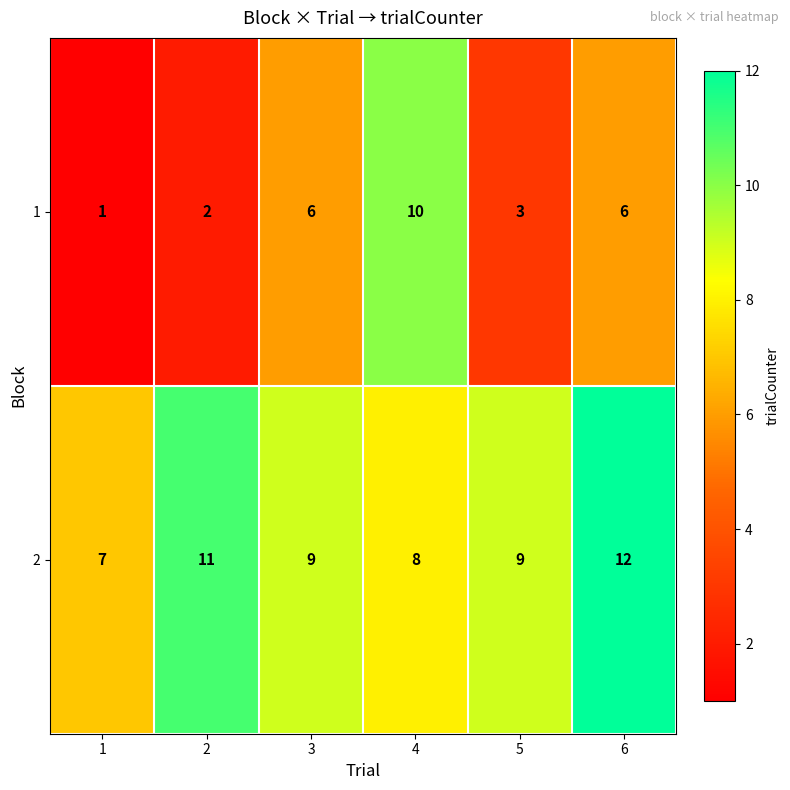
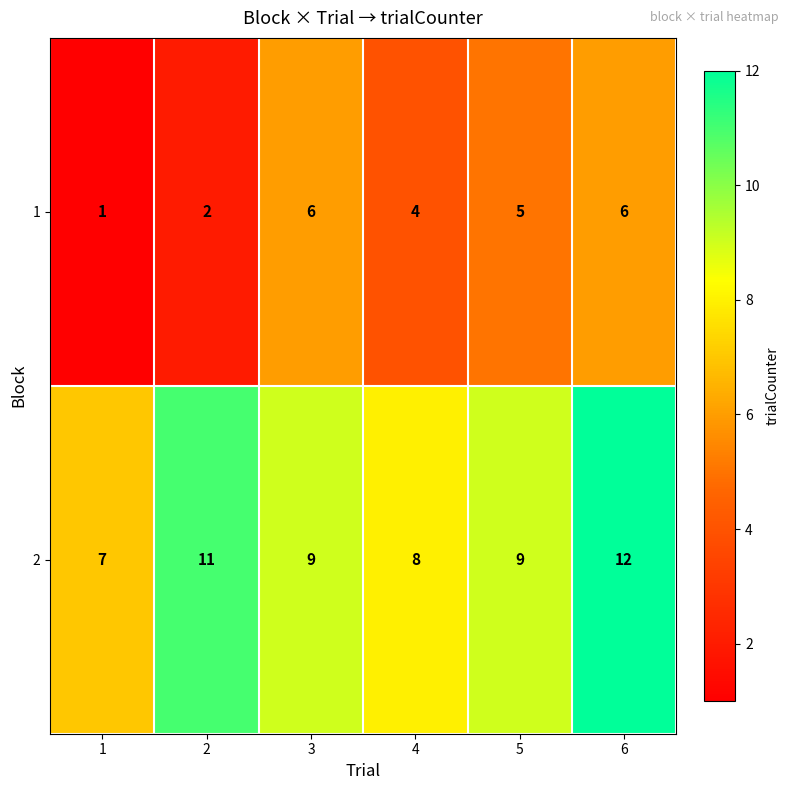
  {
    "1": {
      "1": 1,
      "2": 2,
      "3": 6,
-     "4": 10,
-     "5": 3,
+     "4": 4,
+     "5": 5,
      "6": 6
    },
    "2": {
      "1": 7,
      "2": 11,
      "3": 9,
      "4": 8,
      "5": 9,
      "6": 12
    }
  }
